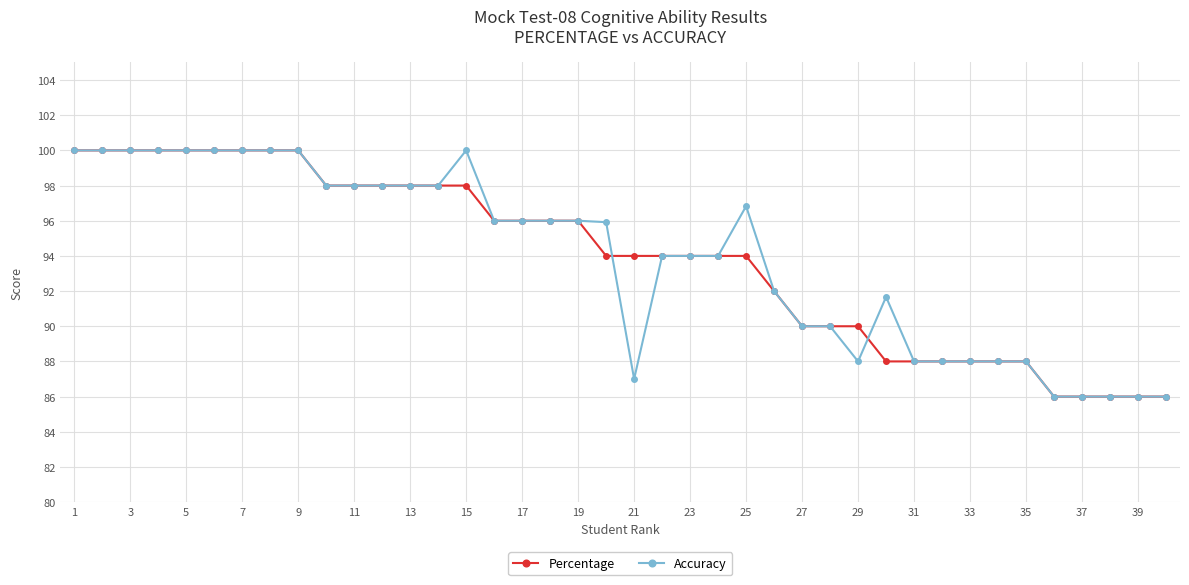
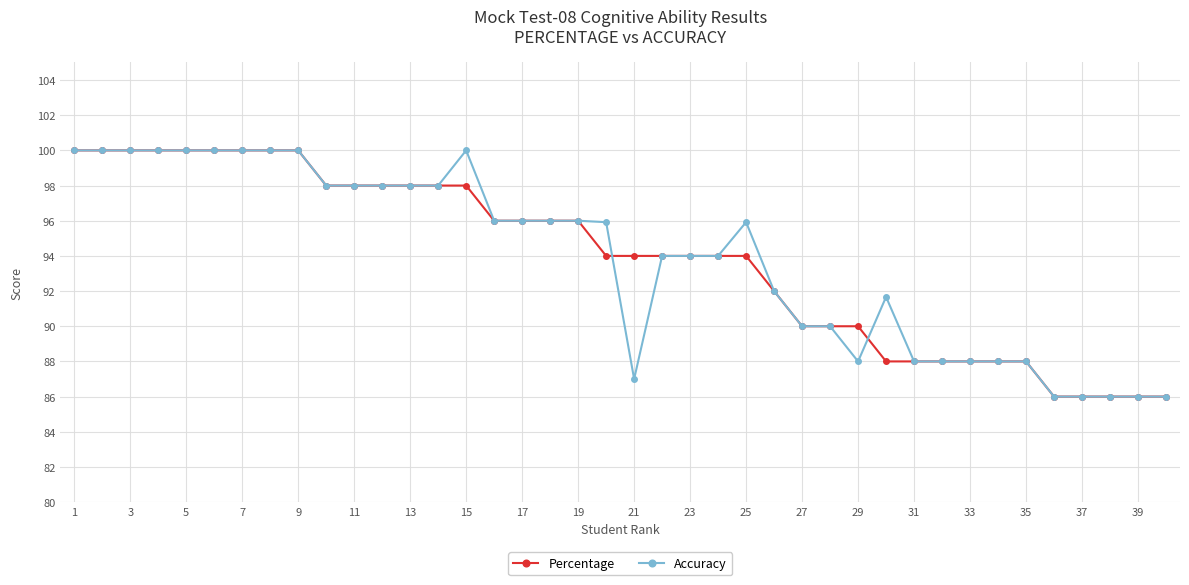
  {
    "Percentage": {
      "15": 98.0,
      "21": 94.0,
      "25": 94.0,
      "29": 90.0
    },
    "Accuracy": {
      "15": 100.0,
      "21": 87.0,
-     "25": 96.8,
+     "25": 95.9,
      "29": 88.0
    }
  }
